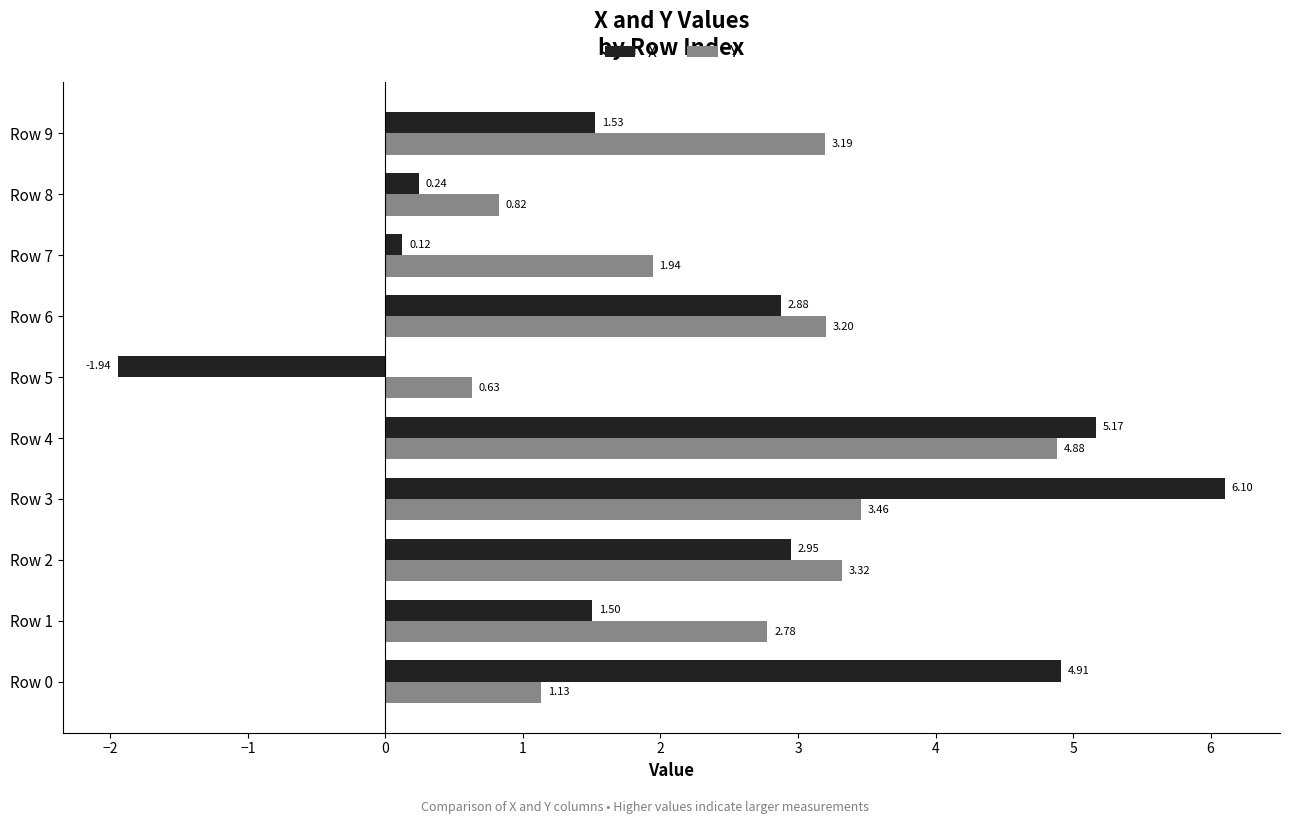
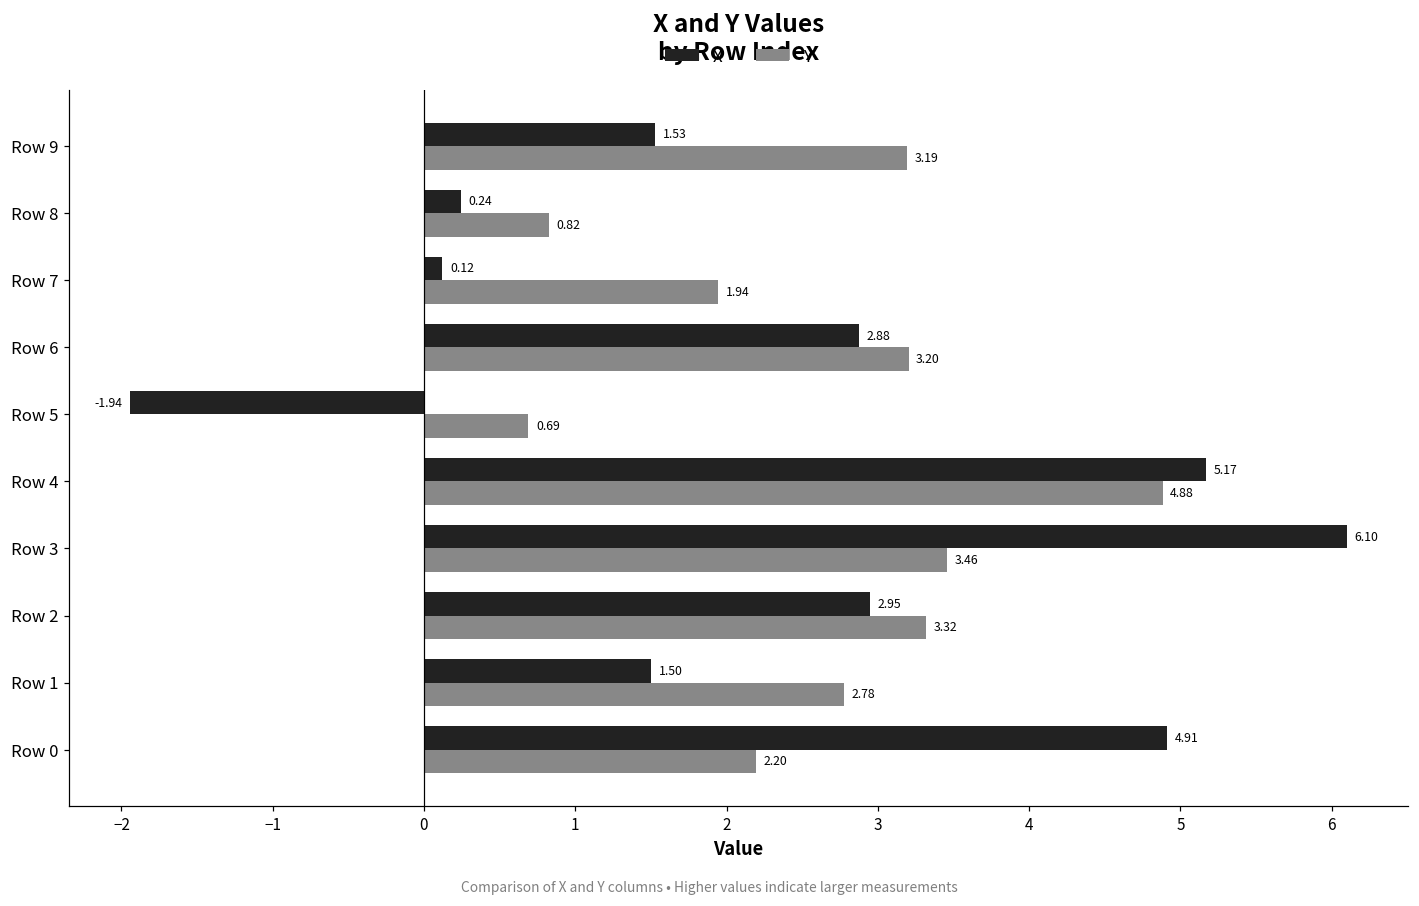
  {
    "X": {
      "Row 9": 1.53,
      "Row 8": 0.24,
      "Row 7": 0.12,
      "Row 6": 2.88,
      "Row 5": -1.94,
      "Row 4": 5.17,
      "Row 3": 6.10,
      "Row 2": 2.95,
      "Row 1": 1.50,
      "Row 0": 4.91
    },
    "Y": {
      "Row 9": 3.19,
      "Row 8": 0.82,
      "Row 7": 1.94,
      "Row 6": 3.20,
-     "Row 5": 0.63,
+     "Row 5": 0.69,
      "Row 4": 4.88,
      "Row 3": 3.46,
      "Row 2": 3.32,
      "Row 1": 2.78,
-     "Row 0": 1.13
+     "Row 0": 2.20
    }
  }
